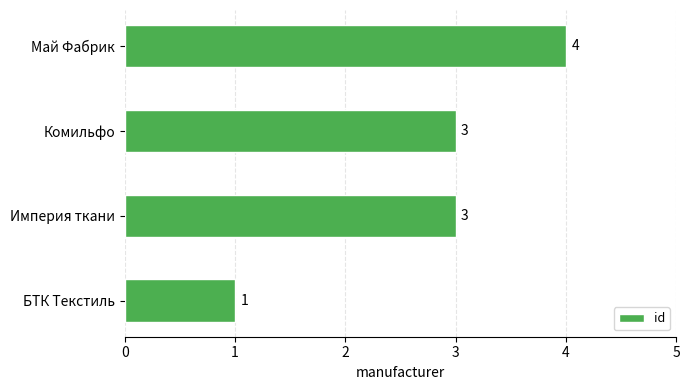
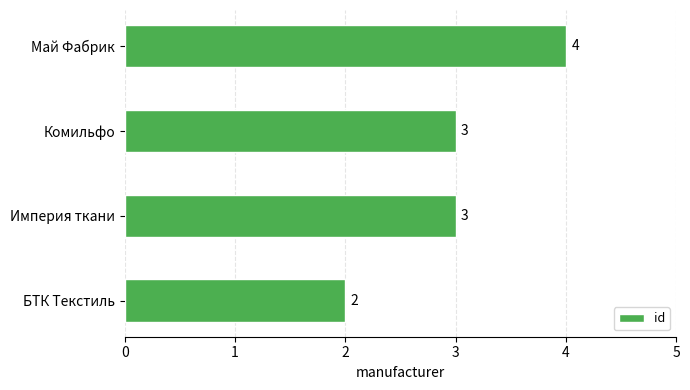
  {
    "Май Фабрик": 4,
    "Комильфо": 3,
    "Империя ткани": 3,
-   "БТК Текстиль": 1
+   "БТК Текстиль": 2
  }
